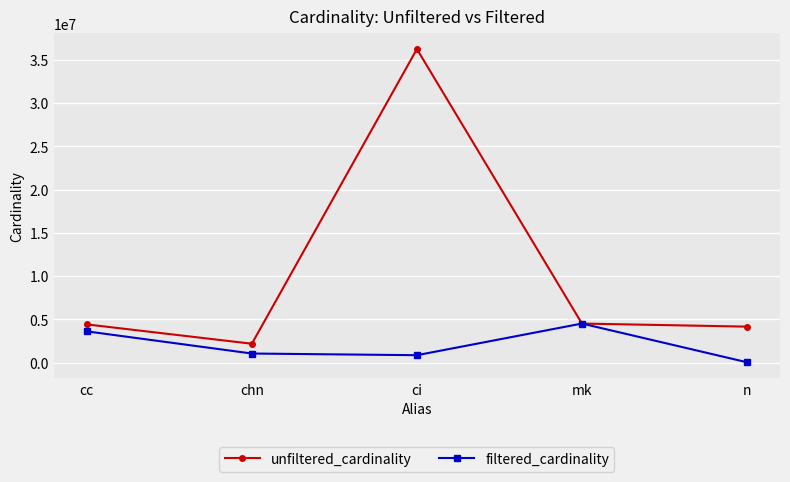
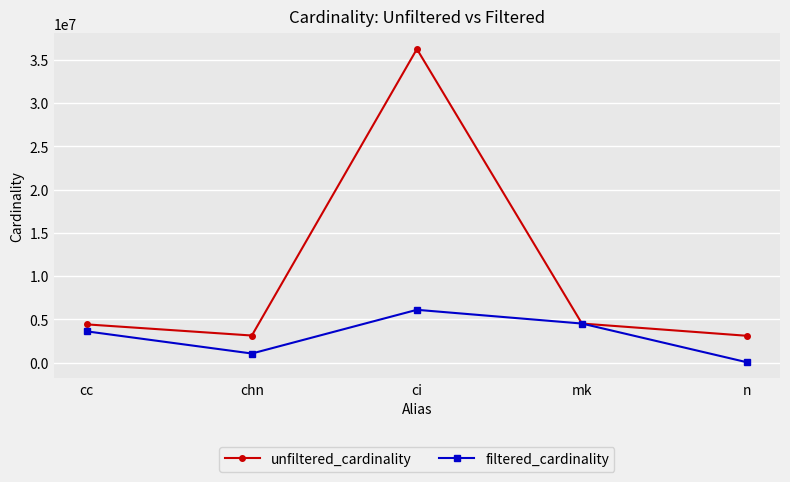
  {
    "unfiltered_cardinality": {
      "cc": 4000000,
-     "chn": 2000000,
+     "chn": 3000000,
      "ci": 36000000,
-     "n": 4000000
+     "n": 3000000
    },
    "filtered_cardinality": {
      "cc": 4000000,
      "chn": 1000000,
-     "ci": 1000000,
+     "ci": 6000000,
      "n": 0
    }
  }
